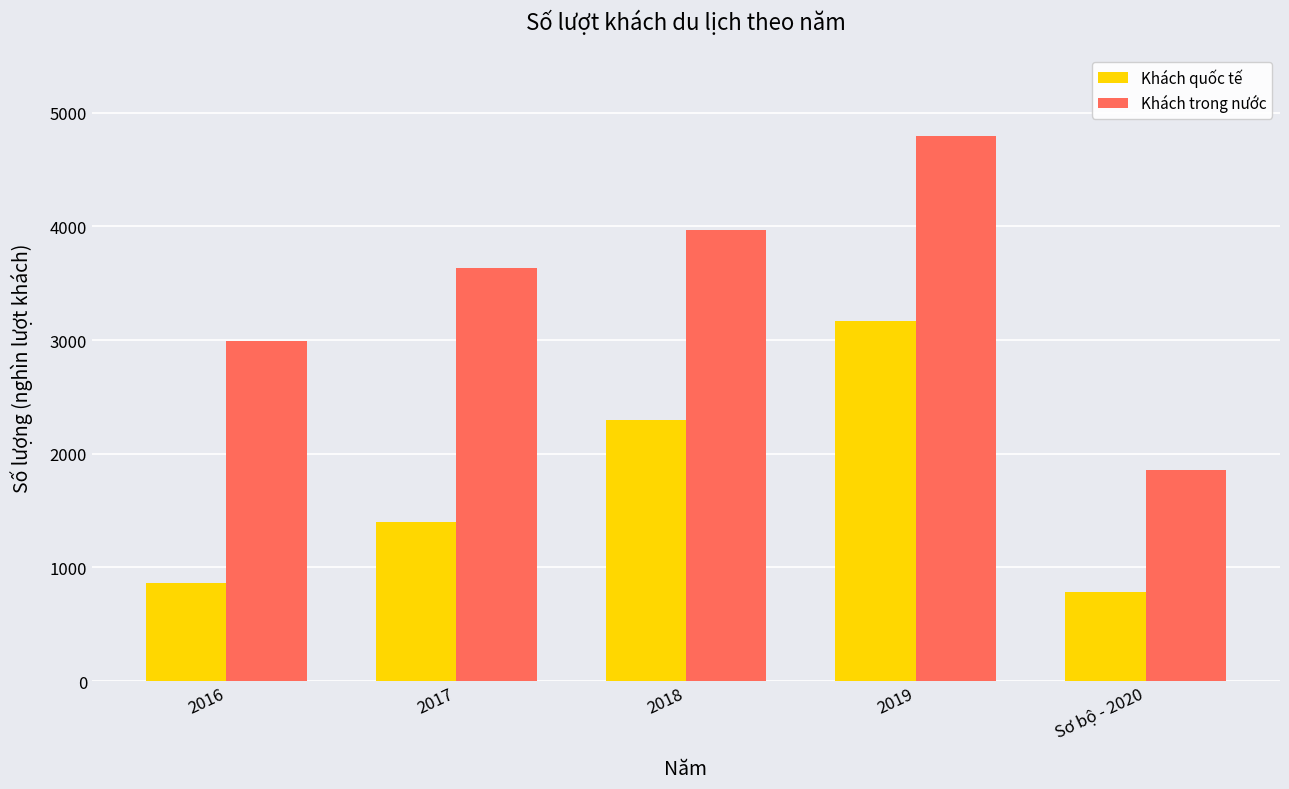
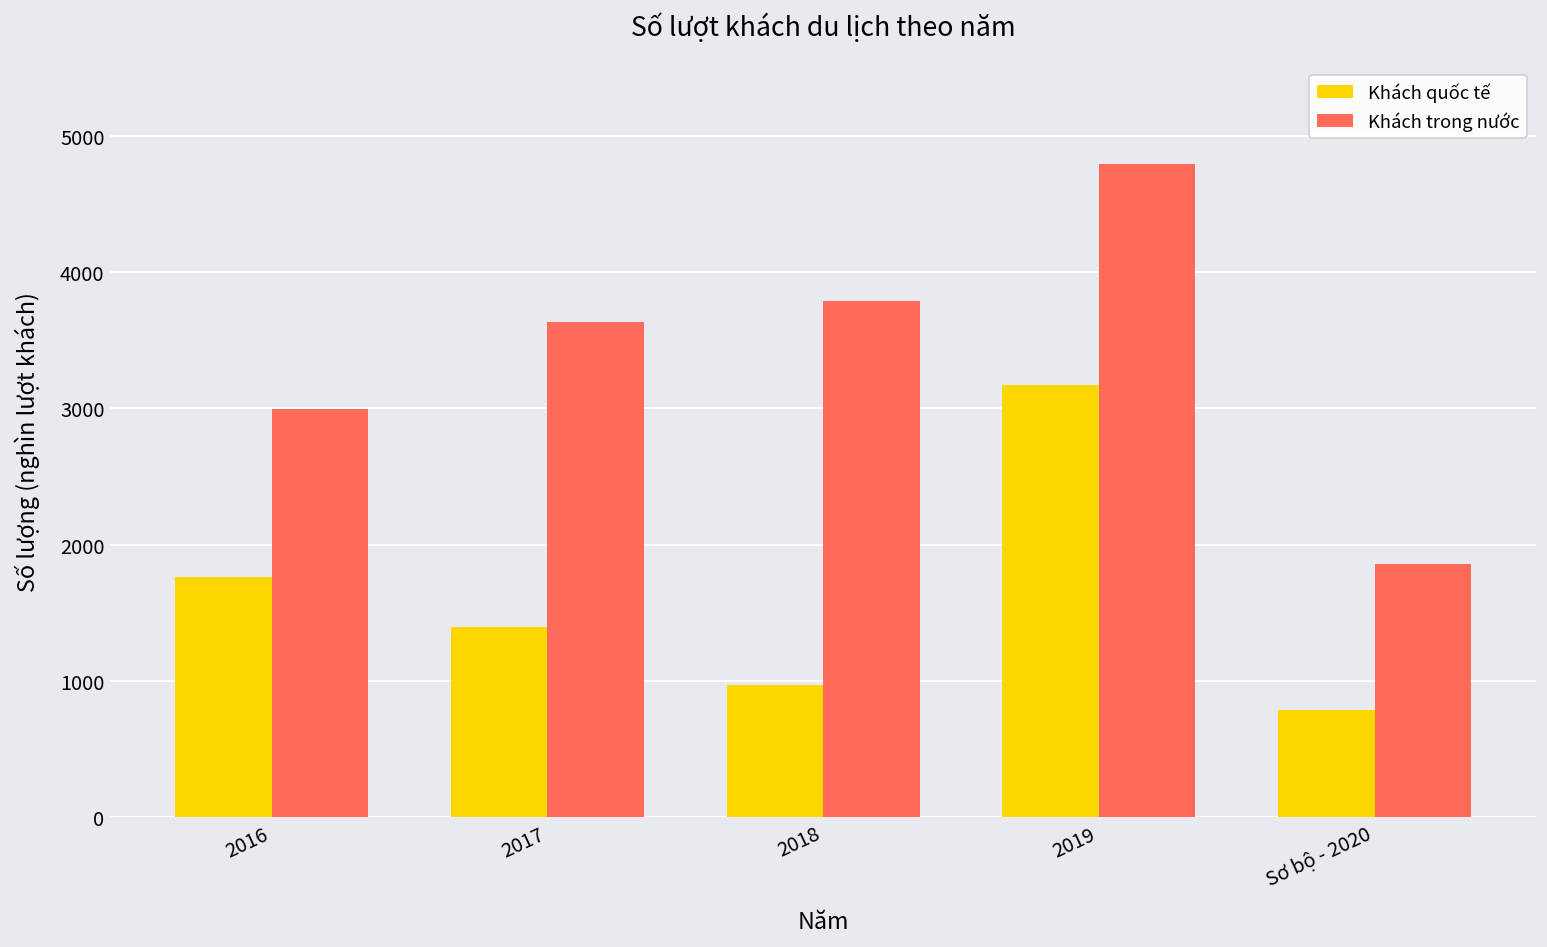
  {
    "Khách quốc tế": {
-     "2016": 860,
+     "2016": 1770,
      "2017": 1400,
-     "2018": 2300,
+     "2018": 970,
      "2019": 3170,
      "Sơ bộ - 2020": 790
    },
    "Khách trong nước": {
      "2016": 3000,
      "2017": 3630,
-     "2018": 3970,
+     "2018": 3780,
      "2019": 4800,
      "Sơ bộ - 2020": 1860
    }
  }
